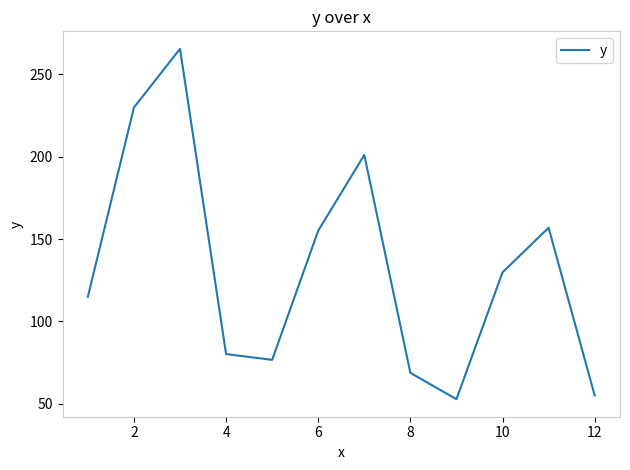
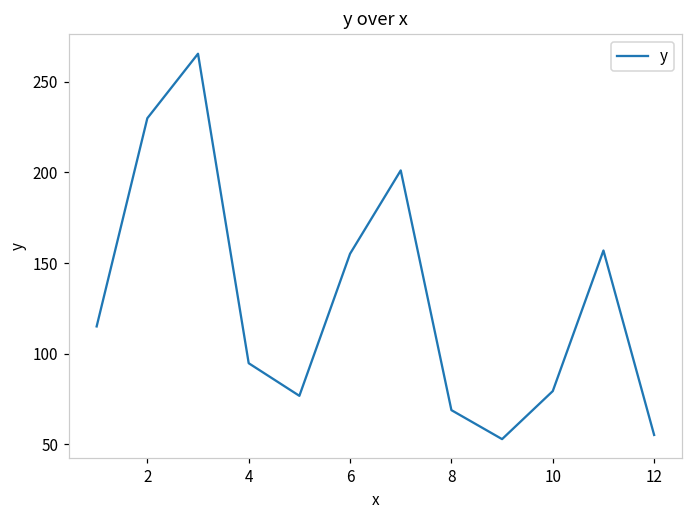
  {
    "2": 230,
-   "4": 80,
+   "4": 95,
    "6": 155,
    "8": 69,
-   "10": 130,
+   "10": 79,
    "12": 55
  }
